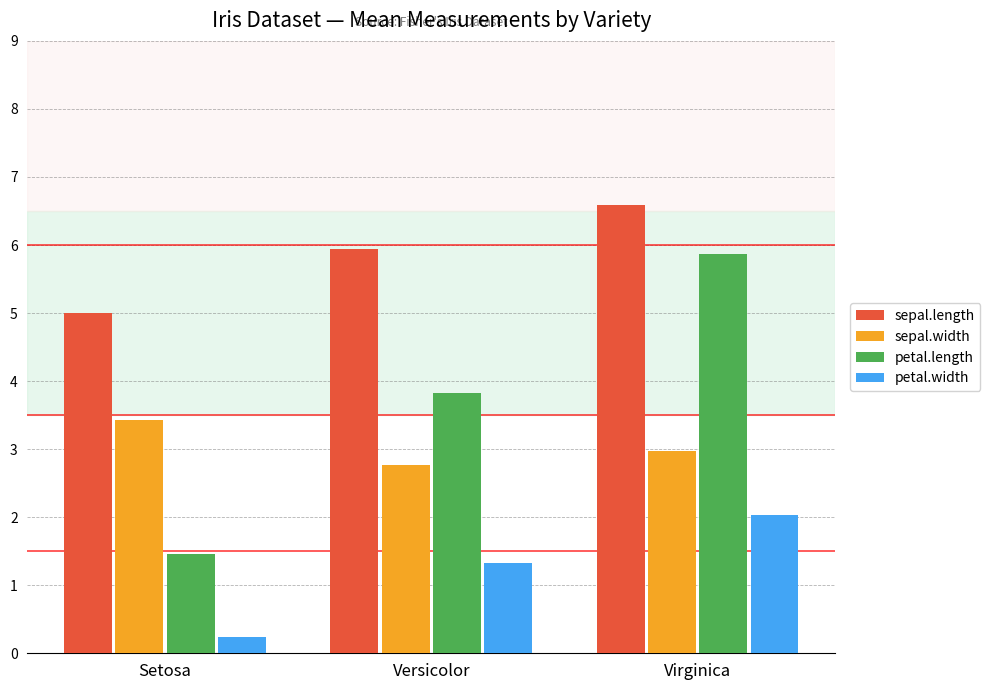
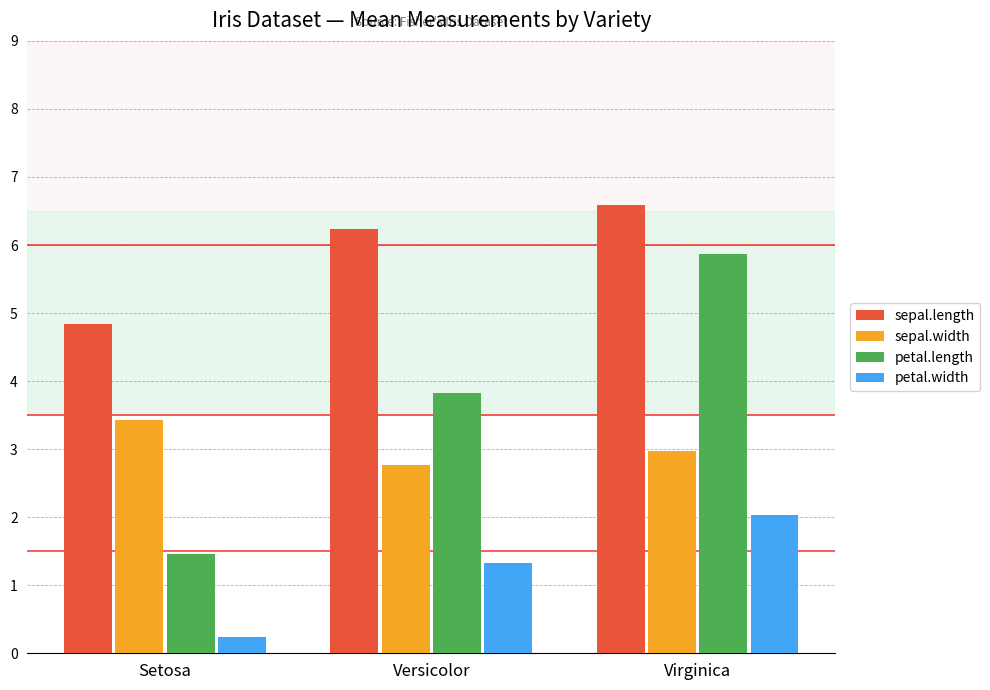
  {
    "sepal.length": {
-     "Setosa": 5.0,
-     "Versicolor": 5.9,
+     "Setosa": 4.8,
+     "Versicolor": 6.2,
      "Virginica": 6.6
    },
    "sepal.width": {
      "Setosa": 3.4,
      "Versicolor": 2.8,
      "Virginica": 3.0
    },
    "petal.length": {
      "Setosa": 1.5,
      "Versicolor": 3.8,
      "Virginica": 5.9
    },
    "petal.width": {
      "Setosa": 0.2,
      "Versicolor": 1.3,
      "Virginica": 2.0
    }
  }
